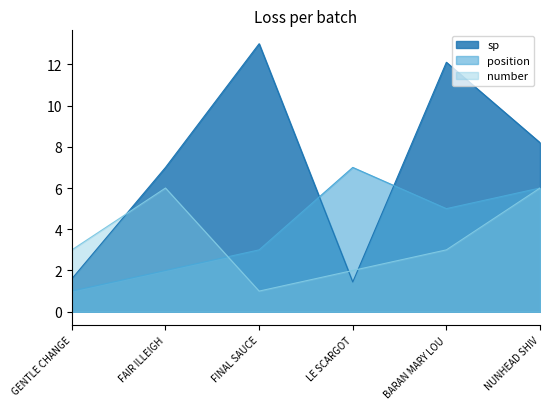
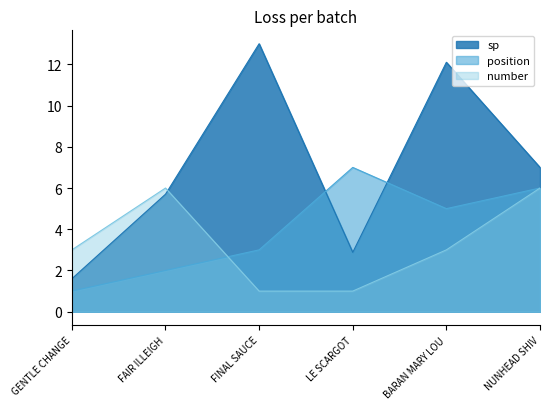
  {
    "sp": {
      "GENTLE CHANGE": 1.6,
-     "FAIR ILLEIGH": 7.0,
+     "FAIR ILLEIGH": 5.7,
      "FINAL SAUCE": 13.0,
-     "LE SCARGOT": 1.4,
+     "LE SCARGOT": 2.9,
      "BARAN MARY LOU": 12.1,
-     "NUNHEAD SHIV": 8.2
+     "NUNHEAD SHIV": 7.0
    },
    "position": {
      "GENTLE CHANGE": 1.0,
      "FAIR ILLEIGH": 2.0,
      "FINAL SAUCE": 3.0,
      "LE SCARGOT": 7.0,
      "BARAN MARY LOU": 5.0
    },
    "number": {
      "GENTLE CHANGE": 3,
      "FAIR ILLEIGH": 6,
      "FINAL SAUCE": 1,
-     "LE SCARGOT": 2,
+     "LE SCARGOT": 1,
      "BARAN MARY LOU": 3
    }
  }
